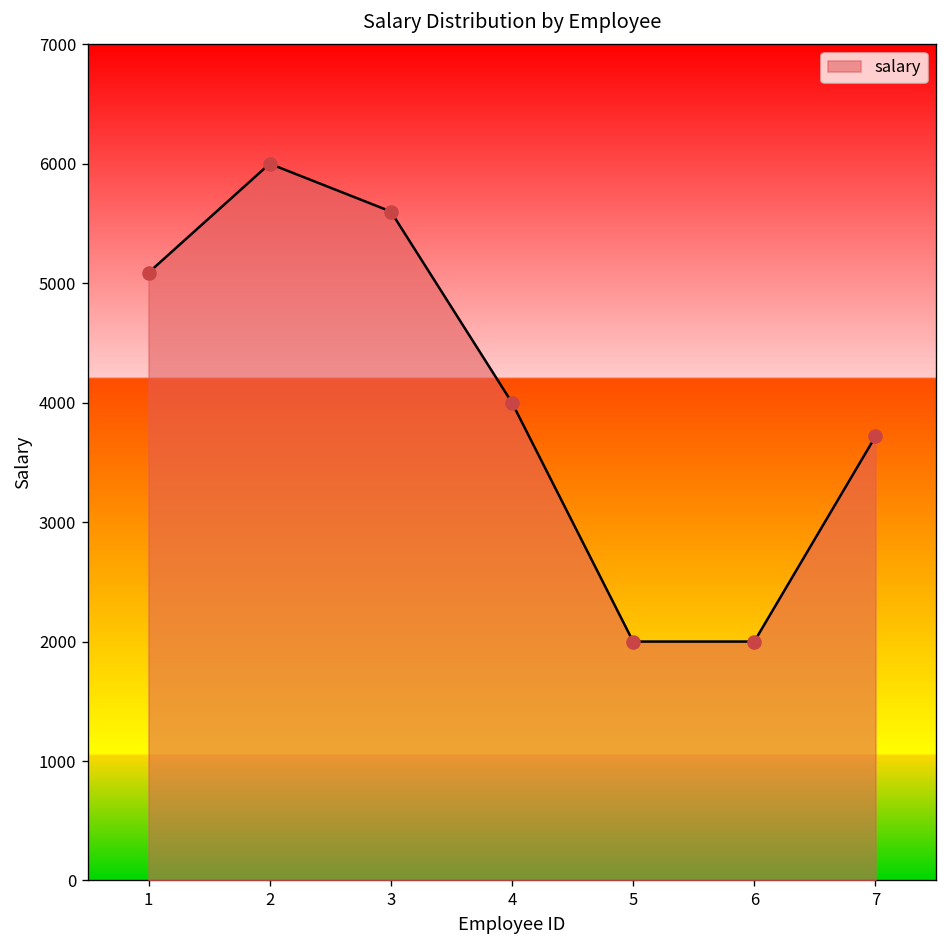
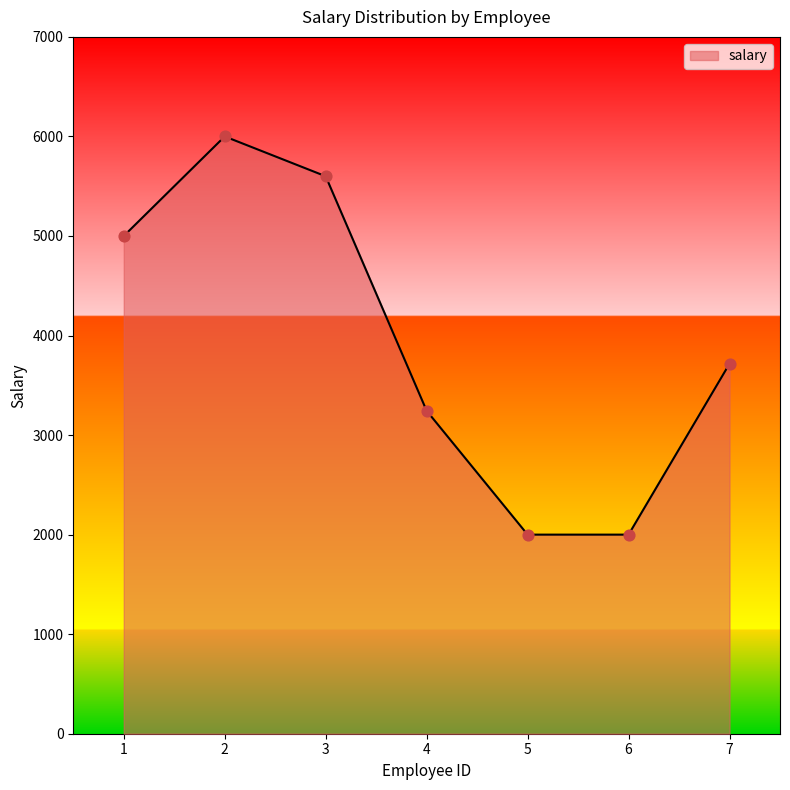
  {
-   "1": 5100,
+   "1": 5000,
    "2": 6000,
    "3": 5600,
-   "4": 4000,
+   "4": 3200,
    "5": 2000,
    "6": 2000,
    "7": 3700
  }
